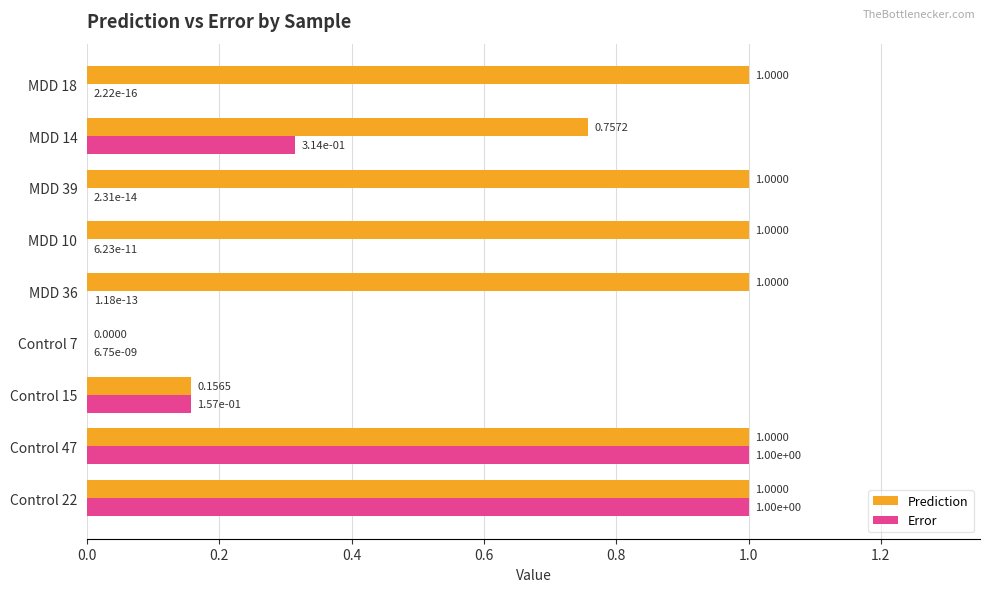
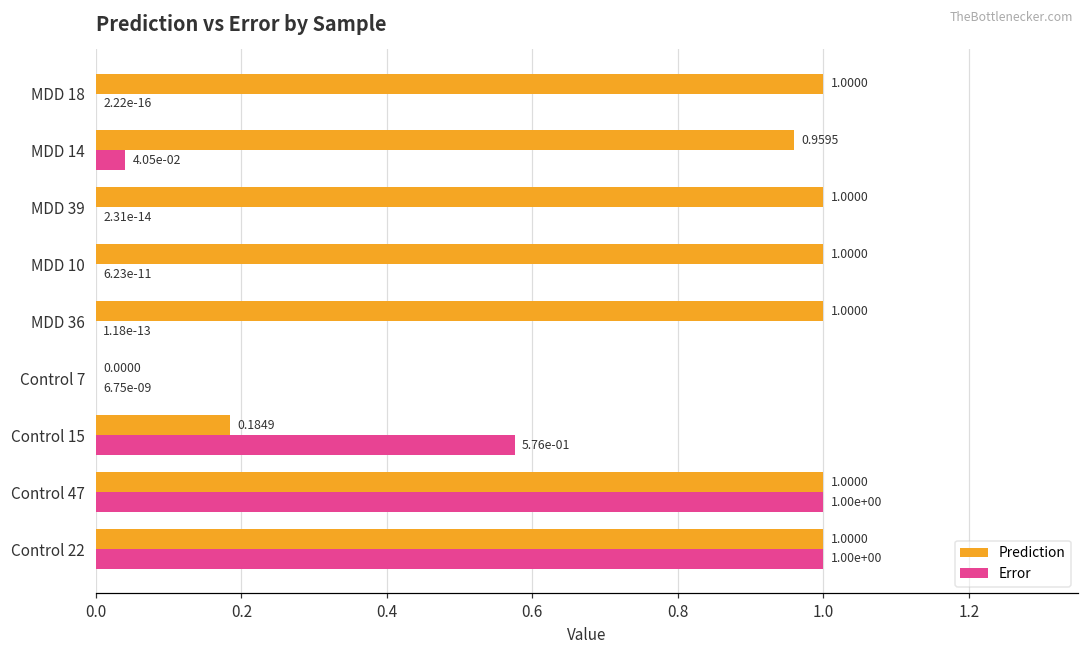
  {
    "Prediction": {
      "MDD 18": "1.0000",
-     "MDD 14": "0.7572",
+     "MDD 14": "0.9595",
      "MDD 39": "1.0000",
      "MDD 10": "1.0000",
      "MDD 36": "1.0000",
      "Control 7": "0.0000",
-     "Control 15": "0.1565",
+     "Control 15": "0.1849",
      "Control 47": "1.0000",
      "Control 22": "1.0000"
    },
    "Error": {
      "MDD 18": "2.22e-16",
-     "MDD 14": "3.14e-01",
+     "MDD 14": "4.05e-02",
      "MDD 39": "2.31e-14",
      "MDD 10": "6.23e-11",
      "MDD 36": "1.18e-13",
      "Control 7": "6.75e-09",
-     "Control 15": "1.57e-01",
+     "Control 15": "5.76e-01",
      "Control 47": "1.00e+00",
      "Control 22": "1.00e+00"
    }
  }
